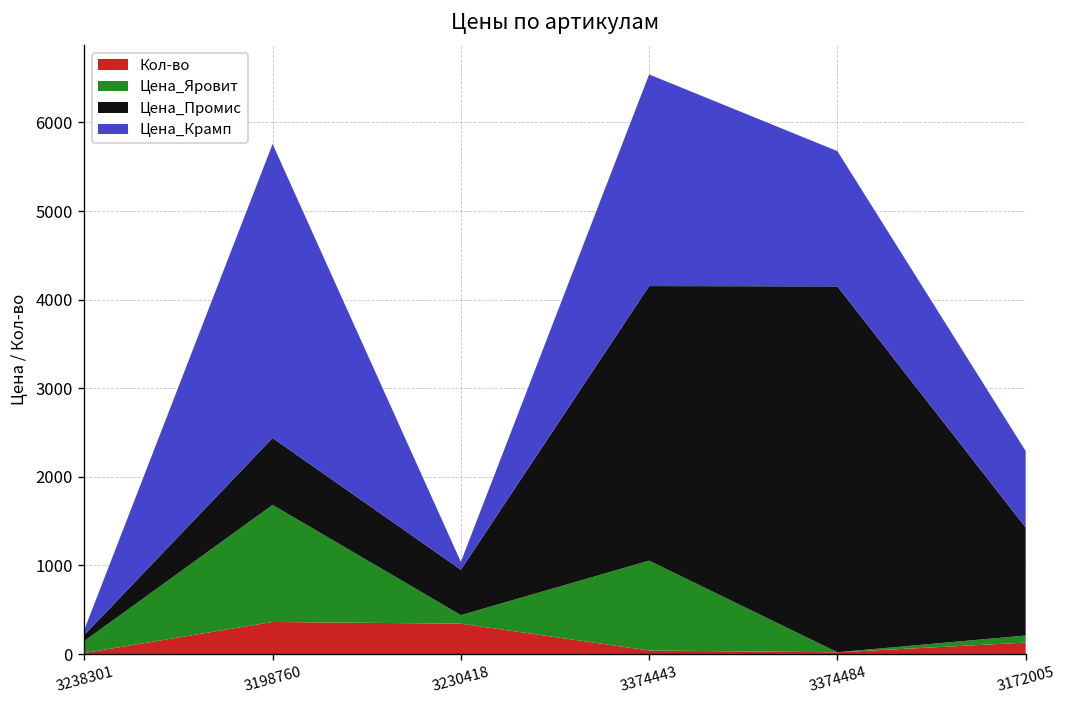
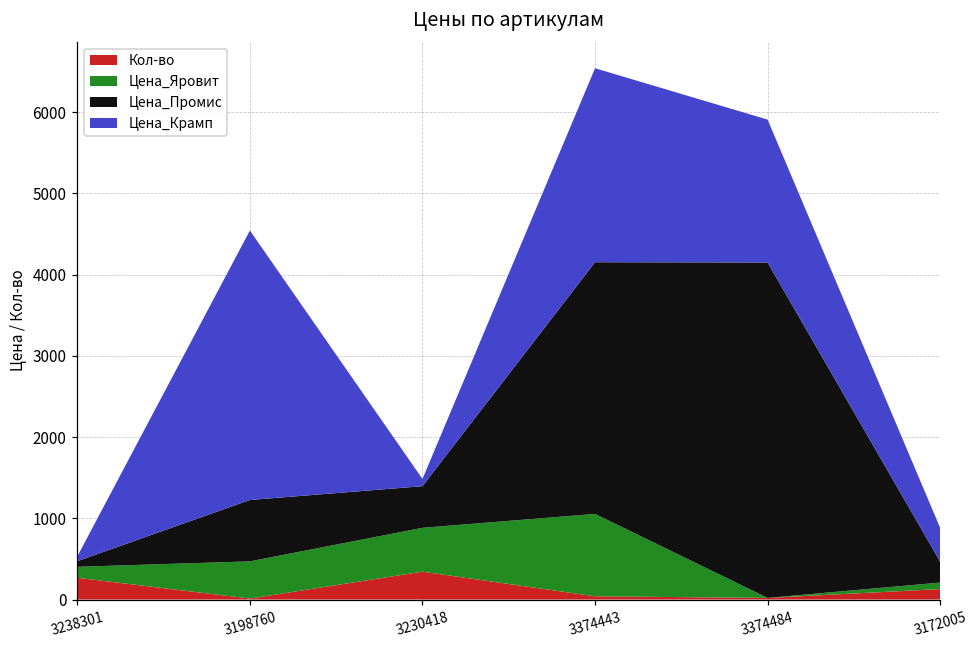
  {
    "Кол-во": {
-     "3238301": 0,
-     "3198760": 400
+     "3238301": 300,
+     "3198760": 0
    },
    "Цена_Яровит": {
-     "3198760": 1300,
-     "3230418": 100
+     "3198760": 500,
+     "3230418": 500
    },
    "Цена_Промис": {
-     "3172005": 1200
+     "3172005": 300
    },
    "Цена_Крамп": {
      "3238301": 100,
      "3198760": 3300,
      "3230418": 100,
      "3374443": 2400,
-     "3374484": 1500,
-     "3172005": 900
+     "3374484": 1800,
+     "3172005": 400
    }
  }
